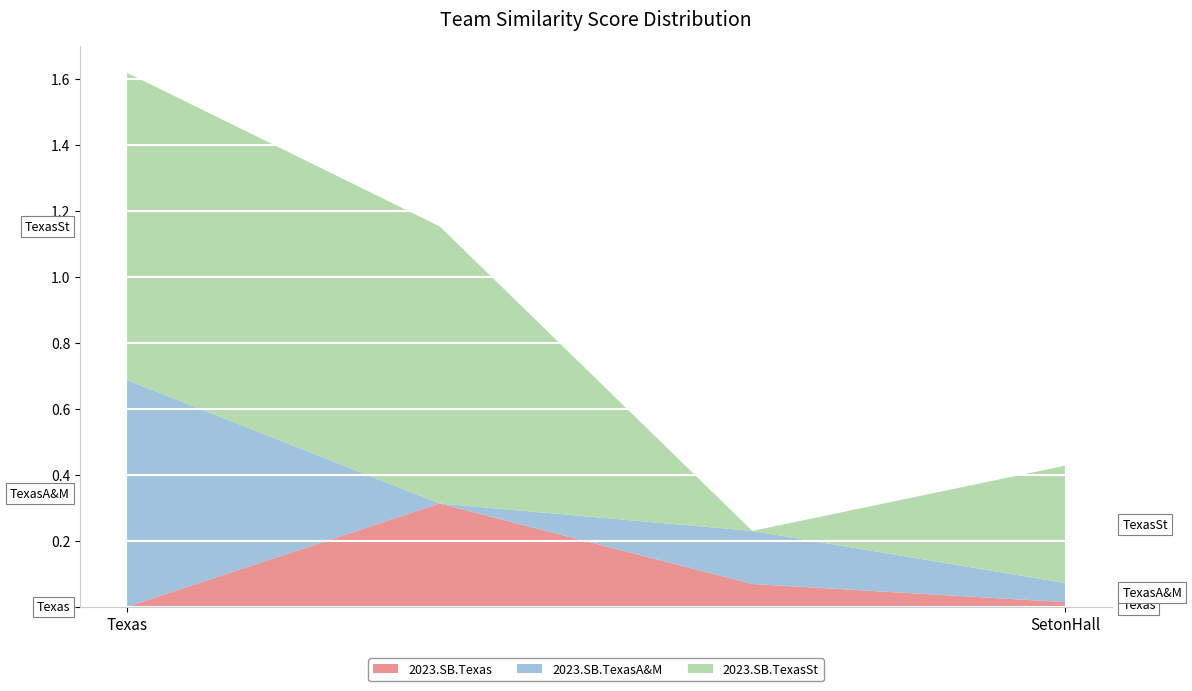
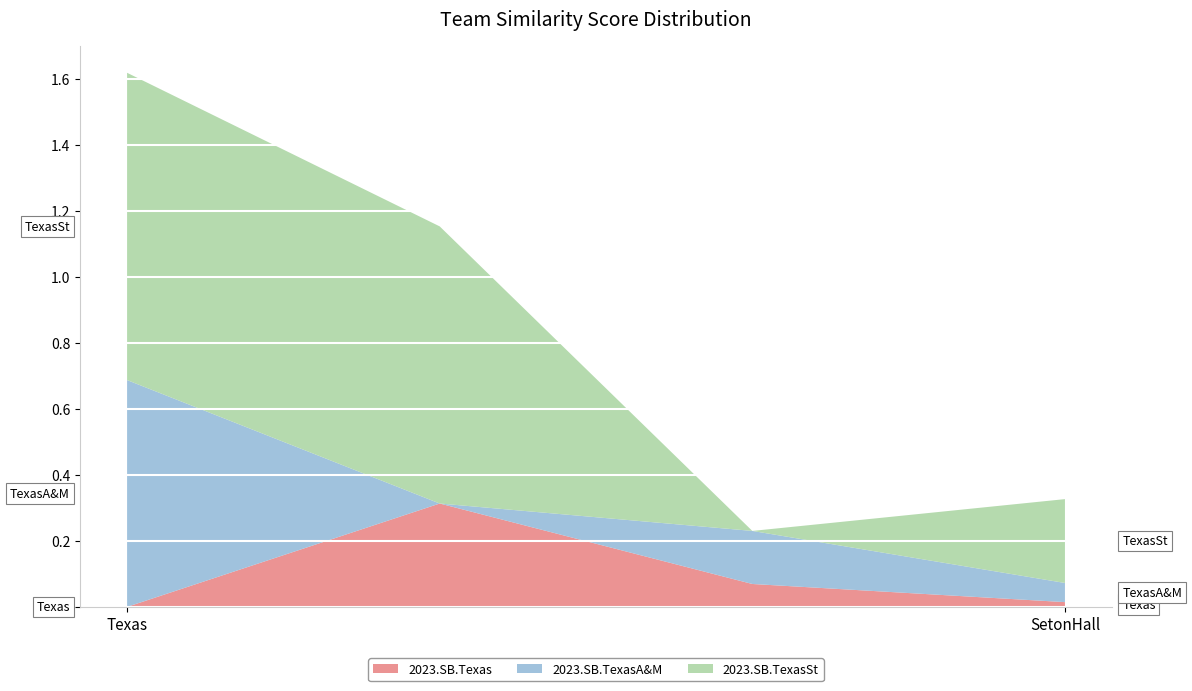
  {
    "2023.SB.Texas": {
      "Texas": 0.00,
      "SetonHall": 0.01
    },
    "2023.SB.TexasA&M": {
      "Texas": 0.69,
      "SetonHall": 0.06
    },
    "2023.SB.TexasSt": {
      "Texas": 0.93,
-     "SetonHall": 0.36
+     "SetonHall": 0.25
    }
  }
